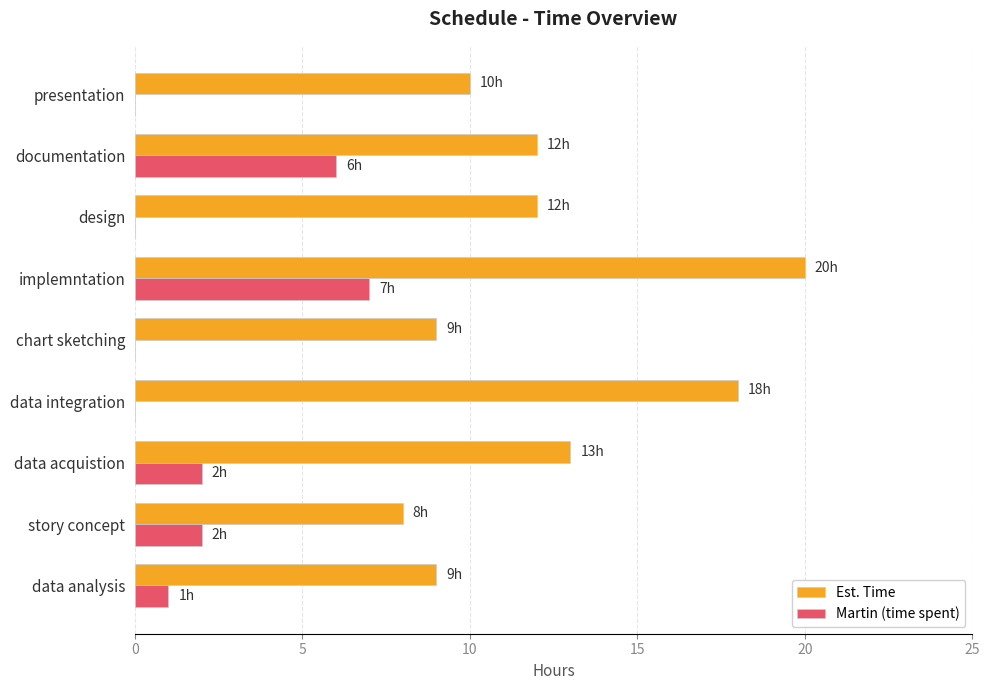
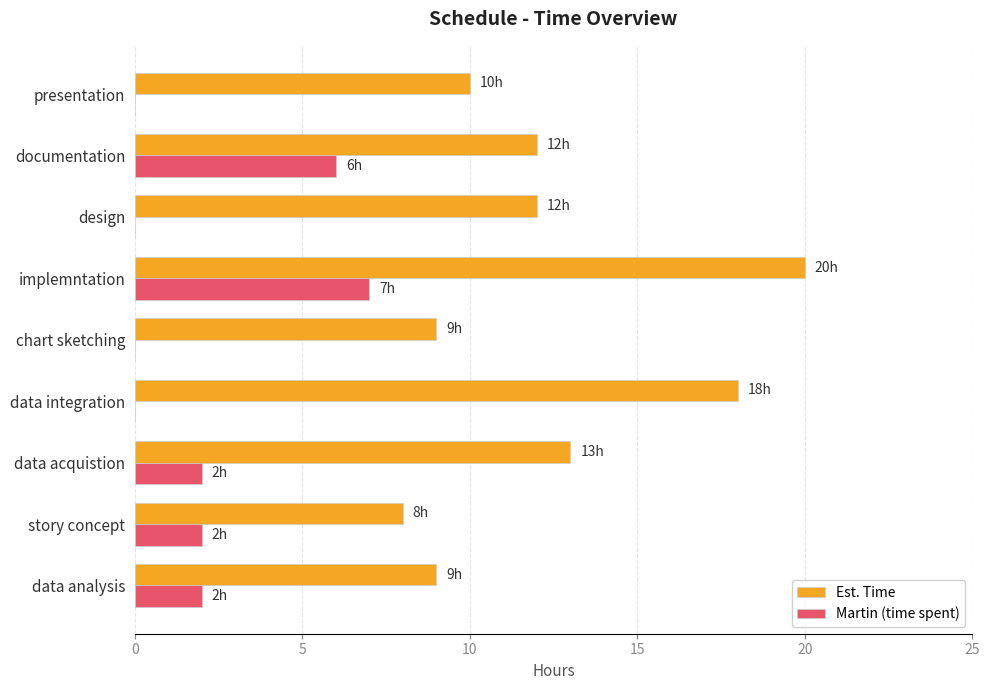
  {
    "Est. Time": {
      "presentation": "10h",
      "documentation": "12h",
      "design": "12h",
      "implemntation": "20h",
      "chart sketching": "9h",
      "data integration": "18h",
      "data acquistion": "13h",
      "story concept": "8h",
      "data analysis": "9h"
    },
    "Martin (time spent)": {
      "documentation": "6h",
      "implemntation": "7h",
      "data acquistion": "2h",
      "story concept": "2h",
-     "data analysis": "1h"
+     "data analysis": "2h"
    }
  }
